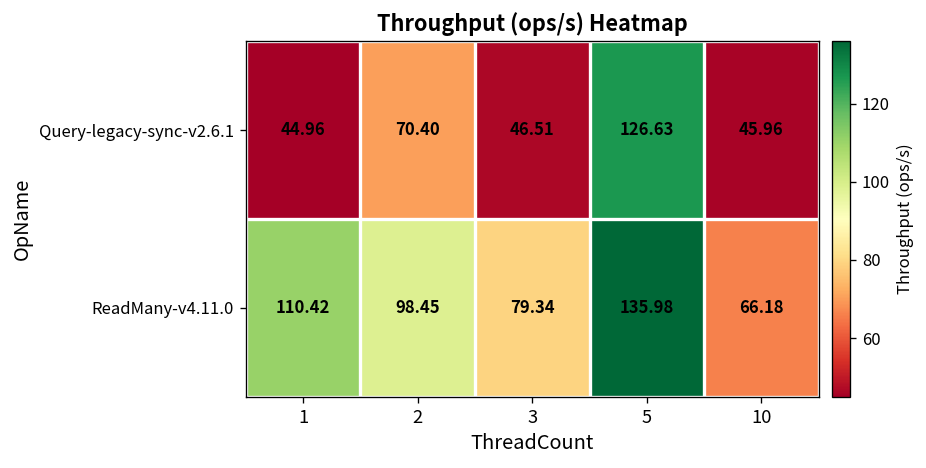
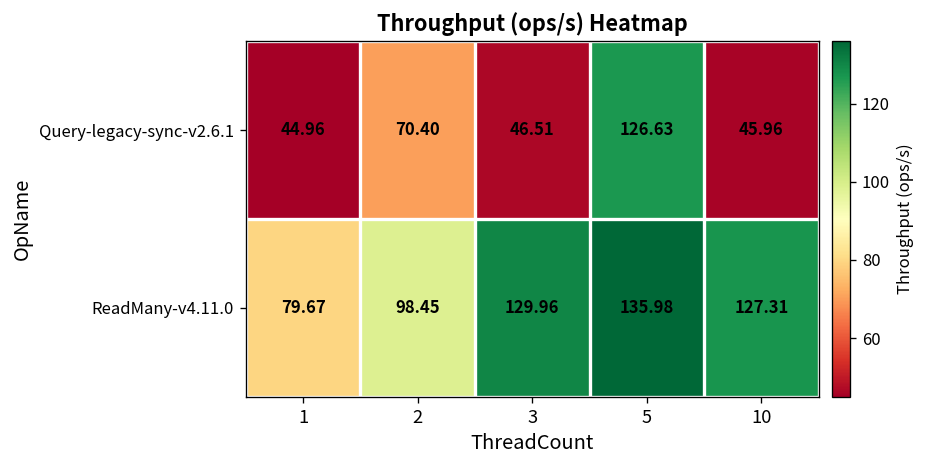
  {
    "Query-legacy-sync-v2.6.1": {
      "1": 44.96,
      "2": 70.40,
      "3": 46.51,
      "5": 126.63,
      "10": 45.96
    },
    "ReadMany-v4.11.0": {
-     "1": 110.42,
+     "1": 79.67,
      "2": 98.45,
-     "3": 79.34,
+     "3": 129.96,
      "5": 135.98,
-     "10": 66.18
+     "10": 127.31
    }
  }
